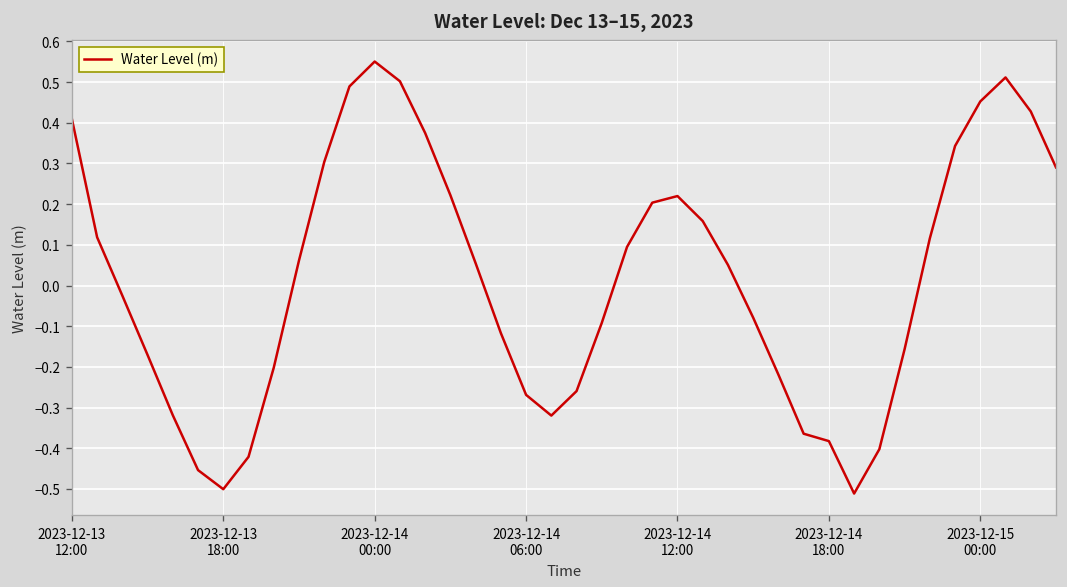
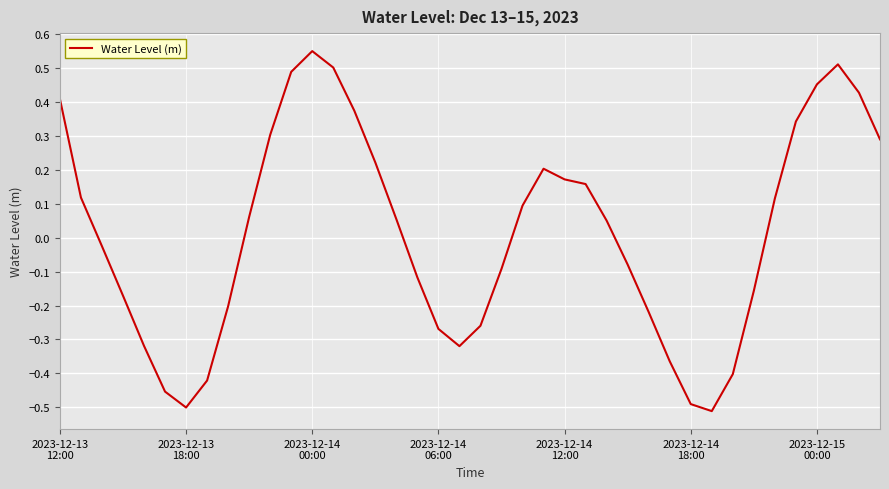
  {
    "2023-12-13 12:00": 0.41,
    "2023-12-13 18:00": -0.50,
    "2023-12-14 00:00": 0.55,
    "2023-12-14 06:00": -0.27,
-   "2023-12-14 12:00": 0.22,
-   "2023-12-14 18:00": -0.38,
+   "2023-12-14 12:00": 0.17,
+   "2023-12-14 18:00": -0.49,
    "2023-12-15 00:00": 0.45
  }
